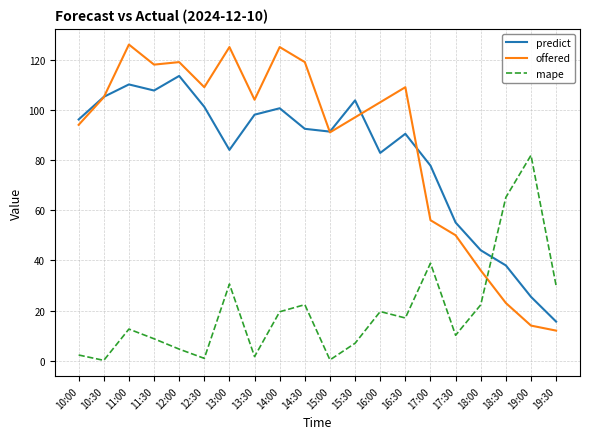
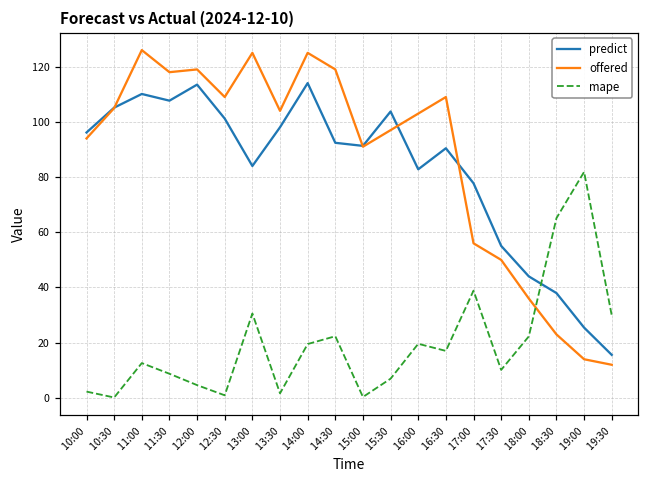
  {
    "predict": {
      "10:00": 96,
      "11:00": 110,
      "11:30": 108,
      "12:00": 113,
      "12:30": 101,
      "13:00": 84,
      "13:30": 98,
-     "14:00": 101,
+     "14:00": 114,
      "14:30": 92,
      "15:30": 104,
      "16:00": 83,
      "16:30": 90,
      "17:00": 78,
      "17:30": 55,
      "18:00": 44,
      "18:30": 38,
      "19:00": 25,
      "19:30": 16
    },
    "offered": {
      "10:00": 94,
      "11:00": 126,
      "11:30": 118,
      "12:00": 119,
      "12:30": 109,
      "13:00": 125,
      "13:30": 104,
      "14:00": 125,
      "14:30": 119,
      "15:30": 97,
      "16:00": 103,
      "16:30": 109,
      "17:00": 56,
      "17:30": 50,
      "18:00": 36,
      "18:30": 23,
      "19:00": 14,
      "19:30": 12
    },
    "mape": {
      "10:00": 2,
      "10:30": 0,
      "11:00": 13,
      "11:30": 9,
      "12:00": 5,
      "12:30": 1,
      "13:00": 31,
      "13:30": 2,
      "14:00": 20,
      "14:30": 22,
      "15:00": 0,
      "15:30": 7,
      "16:00": 20,
      "16:30": 17,
      "17:00": 39,
      "17:30": 10,
      "18:00": 22,
      "18:30": 65,
      "19:00": 82,
      "19:30": 30
    }
  }
